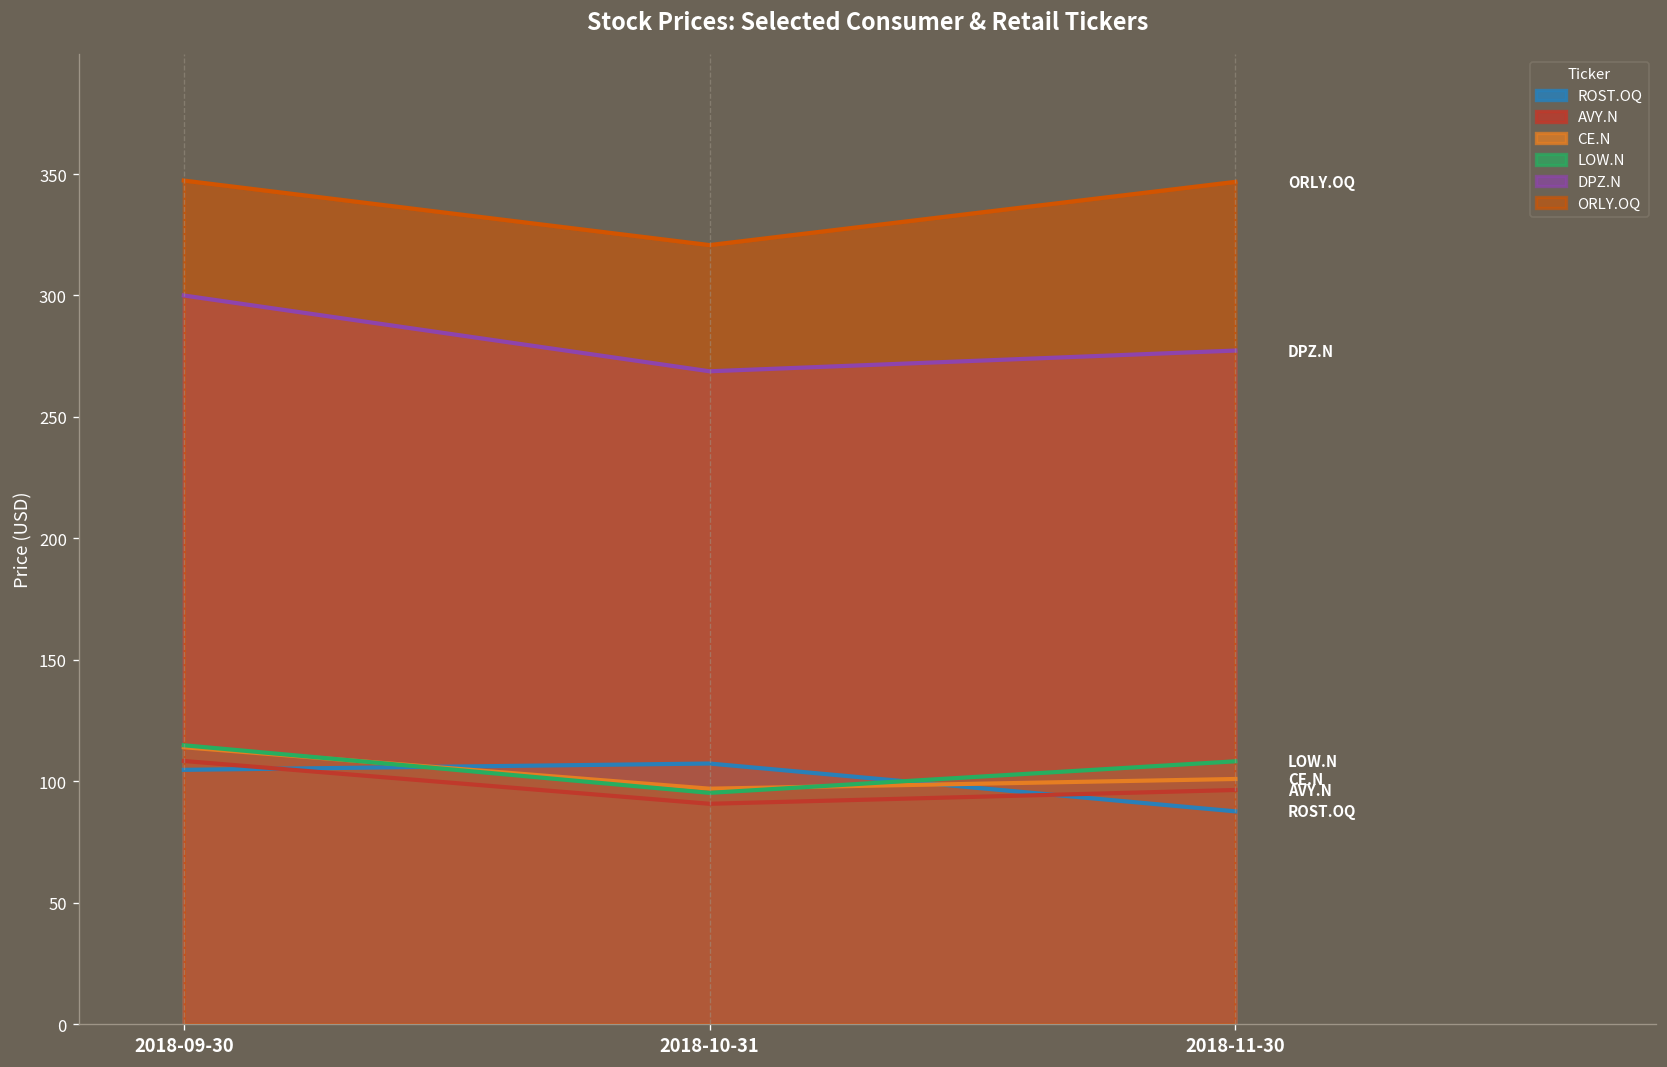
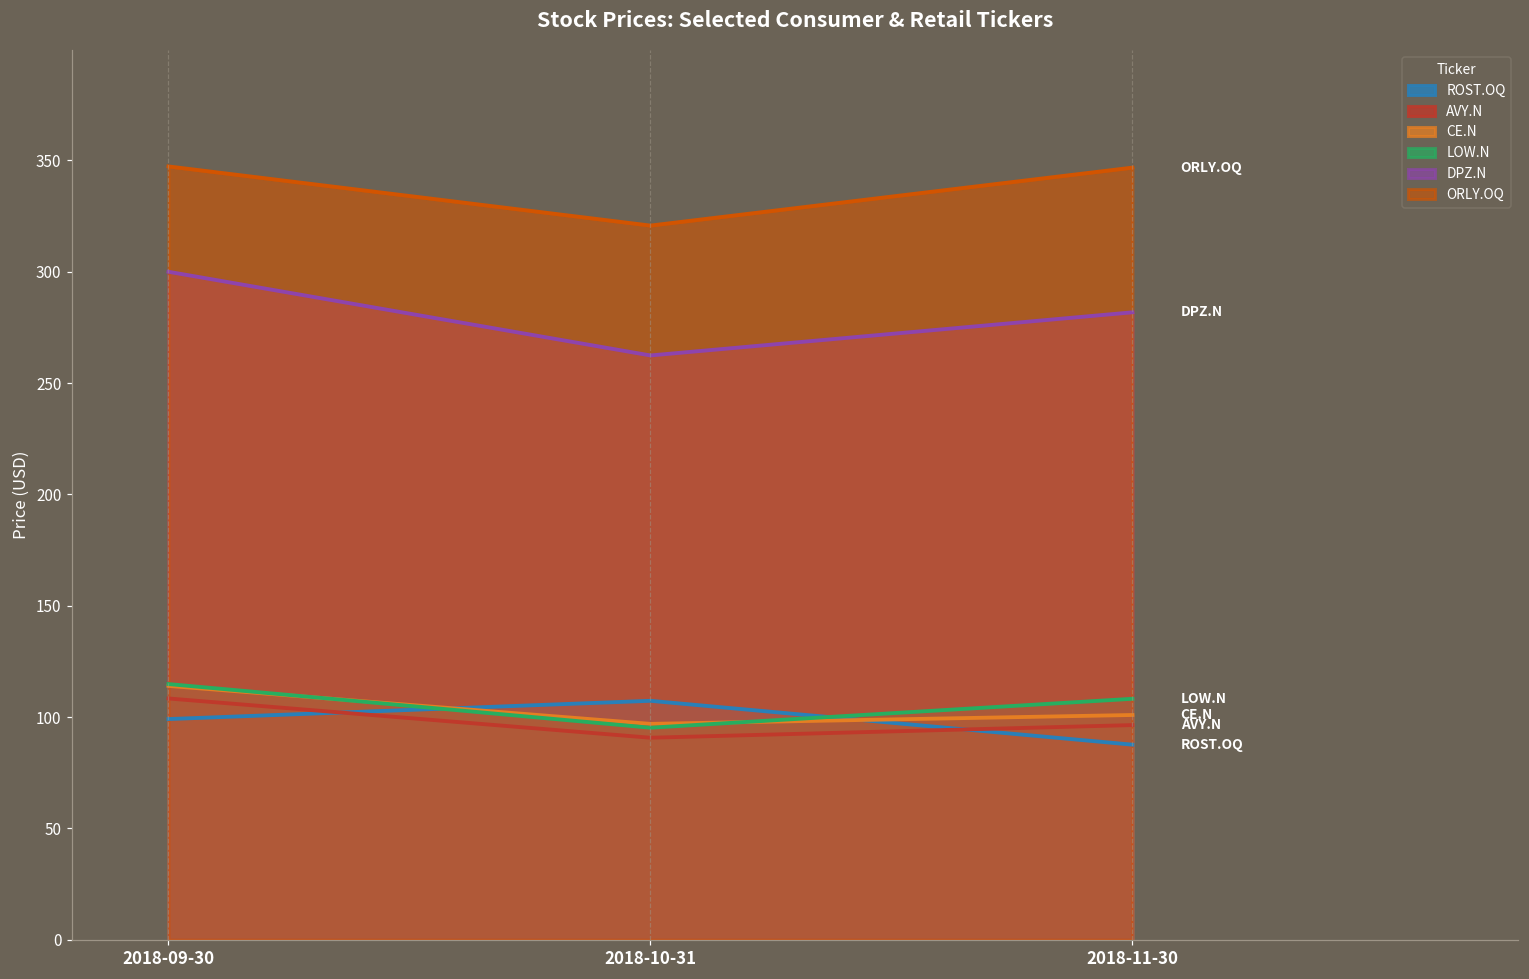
  {
    "ROST.OQ": {
-     "2018-09-30": 105,
+     "2018-09-30": 99,
      "2018-10-31": 107,
      "2018-11-30": 88
    },
    "LOW.N": {
      "2018-10-31": 95,
      "2018-11-30": 108
    },
    "DPZ.N": {
      "2018-09-30": 300,
-     "2018-10-31": 269,
-     "2018-11-30": 277
+     "2018-10-31": 262,
+     "2018-11-30": 282
    }
  }
